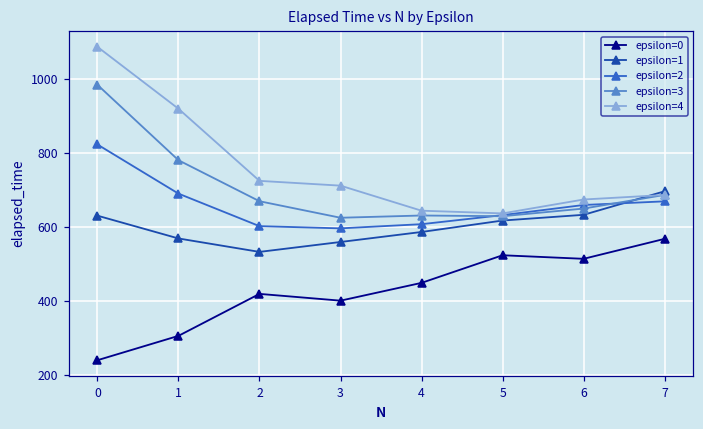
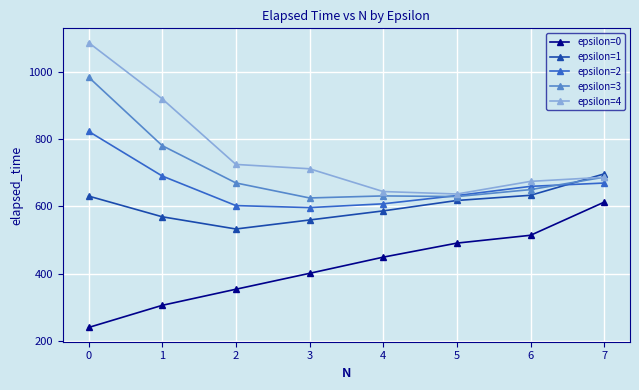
  {
    "epsilon=0": {
      "0": 240,
      "1": 310,
-     "2": 420,
+     "2": 350,
      "3": 400,
      "4": 450,
-     "5": 520,
+     "5": 490,
      "6": 510,
-     "7": 570
+     "7": 610
    },
    "epsilon=4": {
      "0": 1090,
      "1": 920,
      "2": 720,
      "3": 710,
      "4": 640,
      "6": 670
    }
  }
